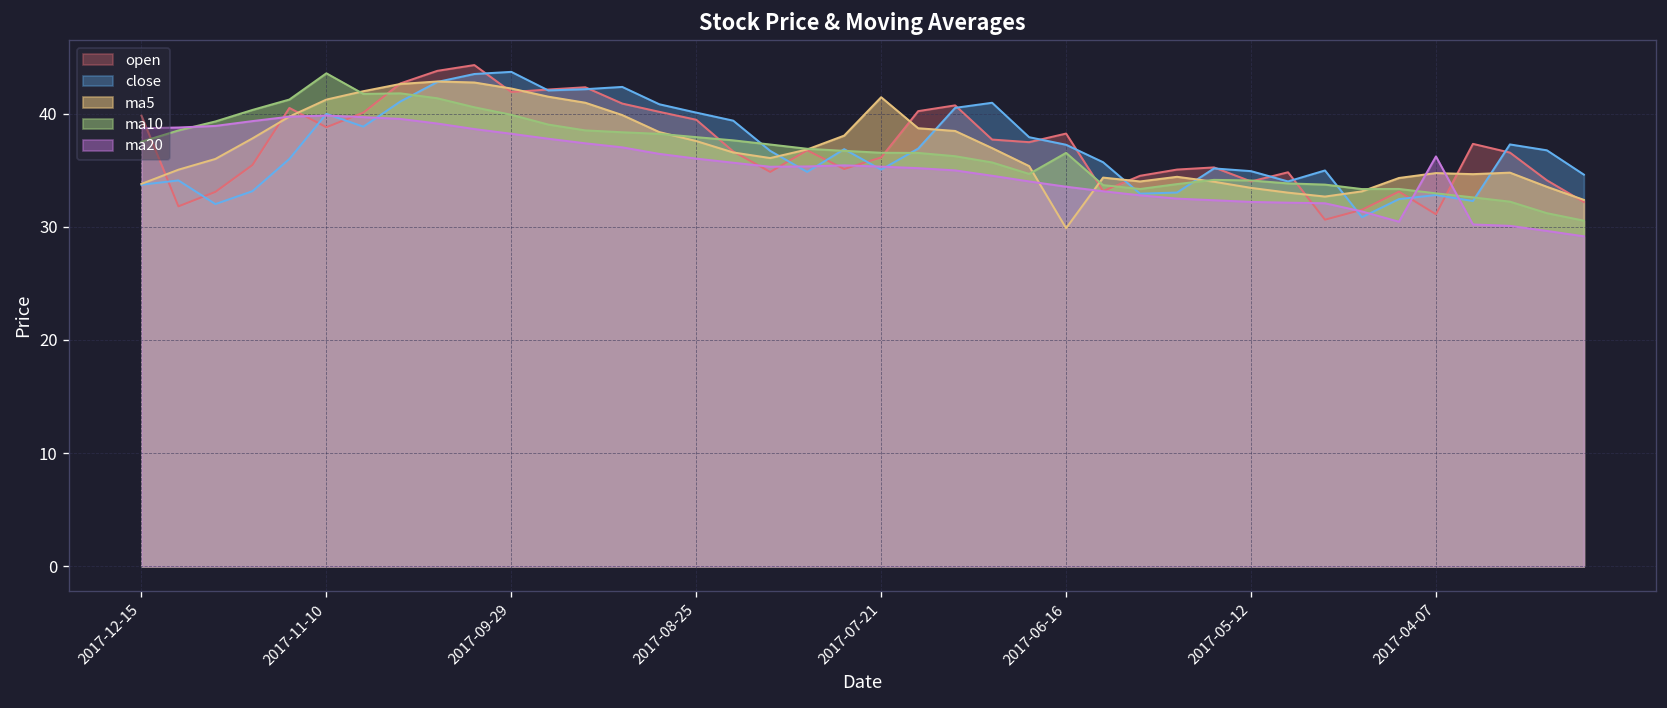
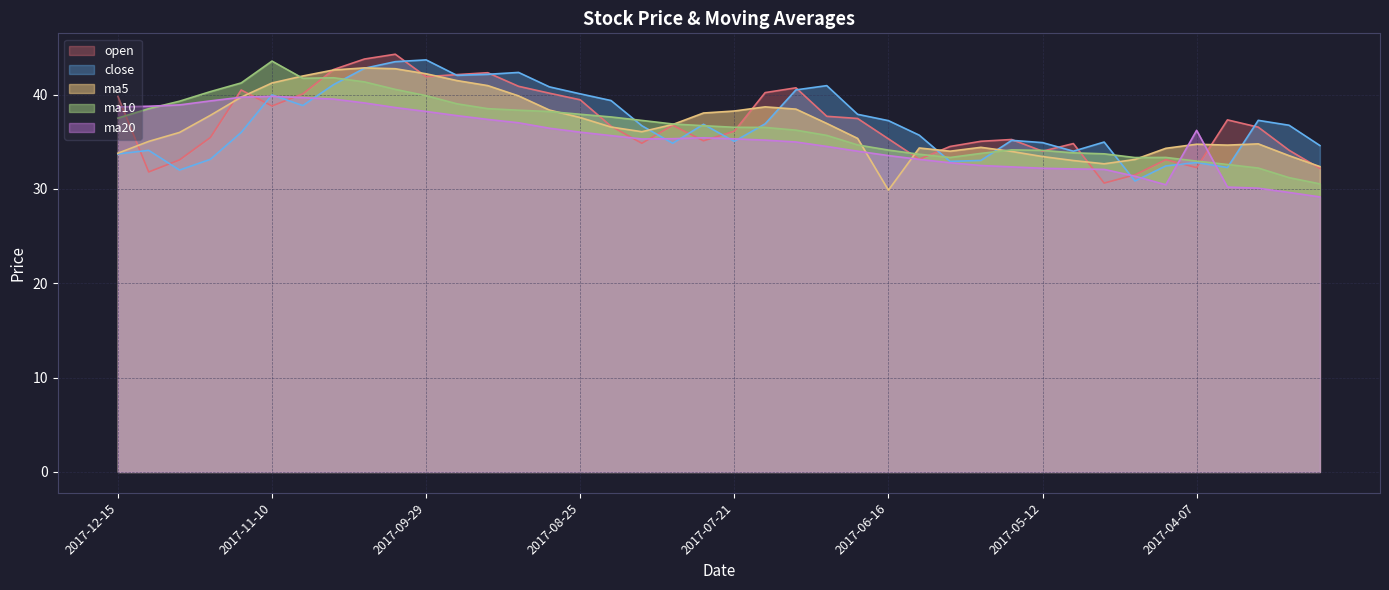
  {
    "open": {
      "2017-11-10": 39,
      "2017-09-29": 42,
      "2017-08-25": 39,
      "2017-07-21": 36,
-     "2017-06-16": 38,
-     "2017-04-07": 31
+     "2017-06-16": 35,
+     "2017-04-07": 32
    },
    "close": {
      "2017-09-29": 44,
      "2017-08-25": 40,
      "2017-07-21": 35,
      "2017-06-16": 37,
      "2017-05-12": 35
    },
    "ma5": {
      "2017-11-10": 41,
      "2017-09-29": 42,
      "2017-08-25": 38,
-     "2017-07-21": 41,
+     "2017-07-21": 38,
      "2017-06-16": 30,
      "2017-05-12": 33,
      "2017-04-07": 35
    },
    "ma10": {
      "2017-11-10": 44,
      "2017-09-29": 40,
      "2017-08-25": 38,
      "2017-07-21": 37,
-     "2017-06-16": 37
+     "2017-06-16": 34
    },
    "ma20": {
      "2017-09-29": 38,
      "2017-08-25": 36,
      "2017-07-21": 35,
      "2017-06-16": 34,
      "2017-05-12": 32,
      "2017-04-07": 36
    }
  }
